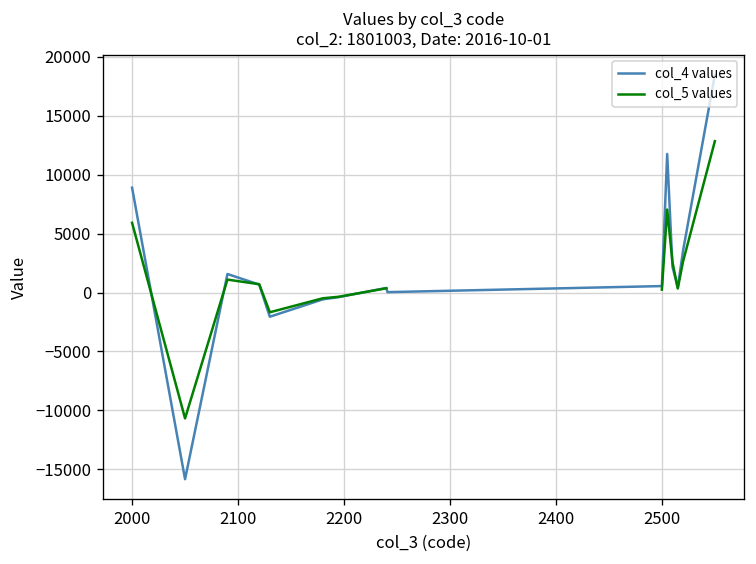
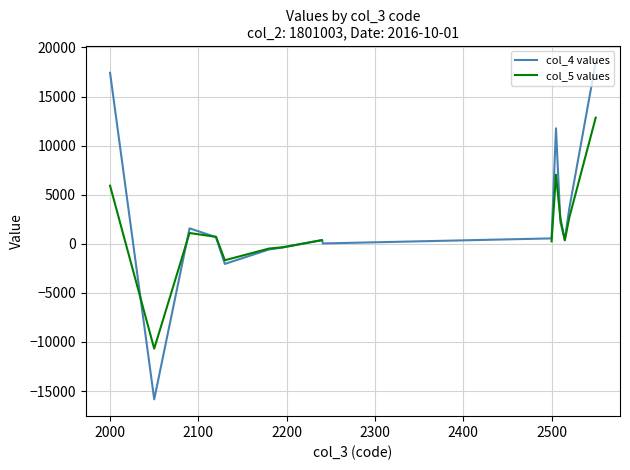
  {
    "col_4 values": {
-     "2000": 9000,
+     "2000": 17000,
      "2500": 1000
    },
    "col_5 values": {
      "2000": 6000,
      "2500": 0
    }
  }
